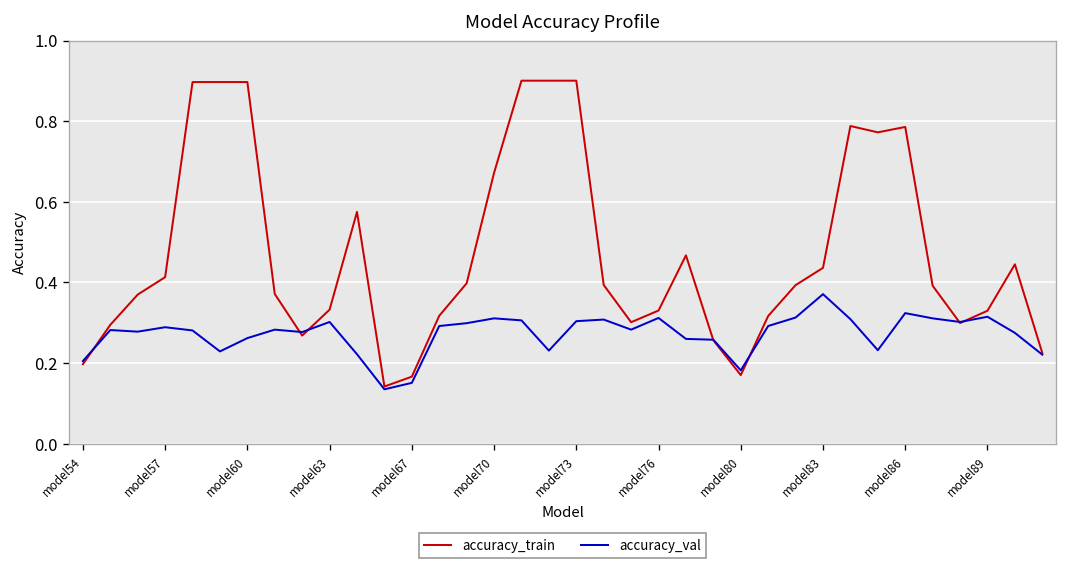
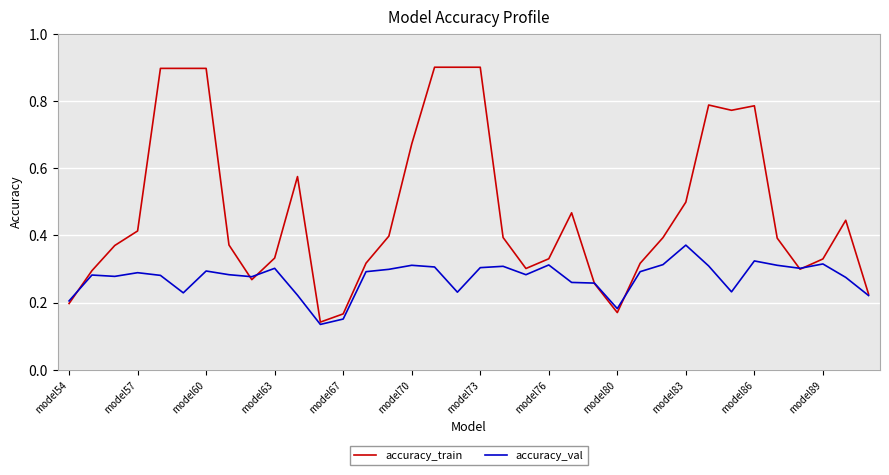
  {
    "accuracy_train": {
      "model54": 0.20,
      "model57": 0.41,
      "model60": 0.90,
      "model63": 0.33,
      "model67": 0.17,
      "model70": 0.67,
      "model73": 0.90,
      "model76": 0.33,
      "model80": 0.17,
-     "model83": 0.44,
+     "model83": 0.50,
      "model86": 0.79,
      "model89": 0.33
    },
    "accuracy_val": {
      "model54": 0.21,
      "model57": 0.29,
-     "model60": 0.26,
+     "model60": 0.29,
      "model63": 0.30,
      "model67": 0.15,
      "model70": 0.31,
      "model73": 0.30,
      "model76": 0.31,
      "model80": 0.18,
      "model83": 0.37,
      "model86": 0.32,
      "model89": 0.32
    }
  }
